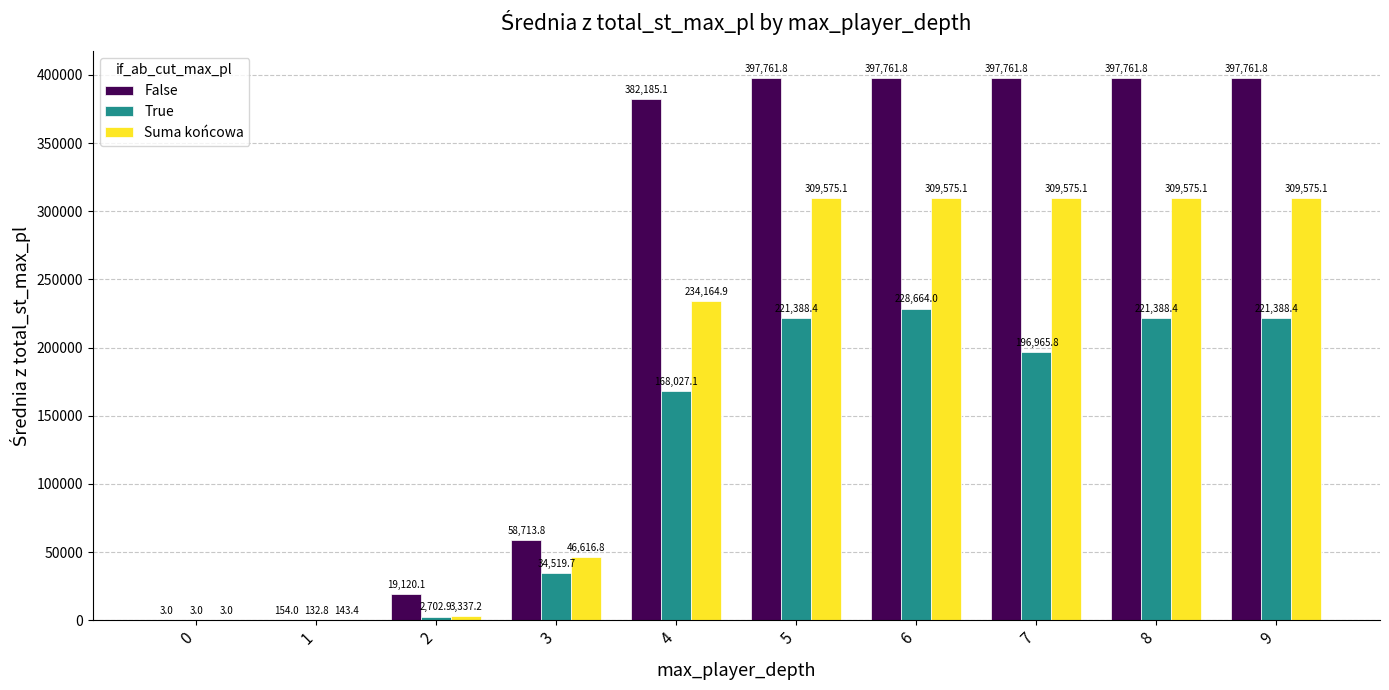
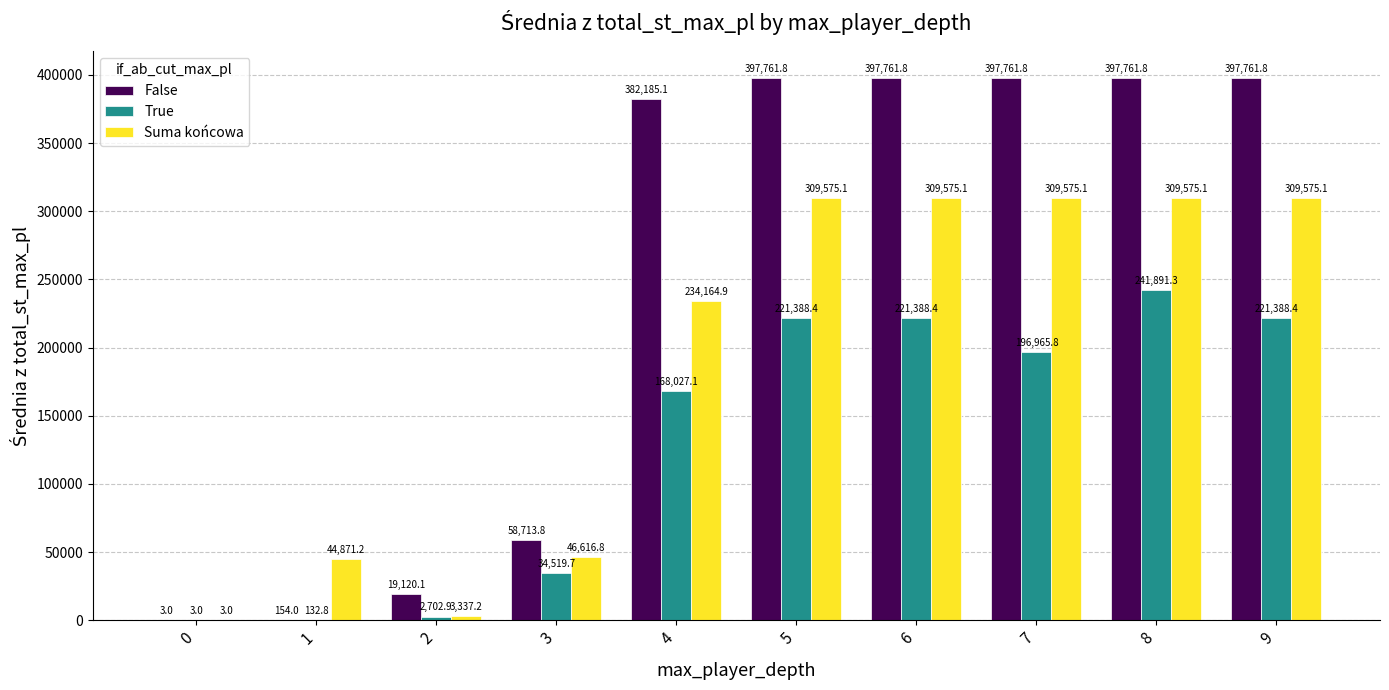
  {
    "False": {
      "0": "3.0",
      "1": "154.0",
      "2": "19,120.1",
      "3": "58,713.8",
      "4": "382,185.1",
      "5": "397,761.8",
      "6": "397,761.8",
      "7": "397,761.8",
      "8": "397,761.8",
      "9": "397,761.8"
    },
    "True": {
      "0": "3.0",
      "1": "132.8",
      "2": "2,702.9",
      "3": "34,519.7",
      "4": "168,027.1",
      "5": "221,388.4",
-     "6": "228,664.0",
+     "6": "221,388.4",
      "7": "196,965.8",
-     "8": "221,388.4",
+     "8": "241,891.3",
      "9": "221,388.4"
    },
    "Suma końcowa": {
      "0": "3.0",
-     "1": "143.4",
+     "1": "44,871.2",
      "2": "3,337.2",
      "3": "46,616.8",
      "4": "234,164.9",
      "5": "309,575.1",
      "6": "309,575.1",
      "7": "309,575.1",
      "8": "309,575.1",
      "9": "309,575.1"
    }
  }
